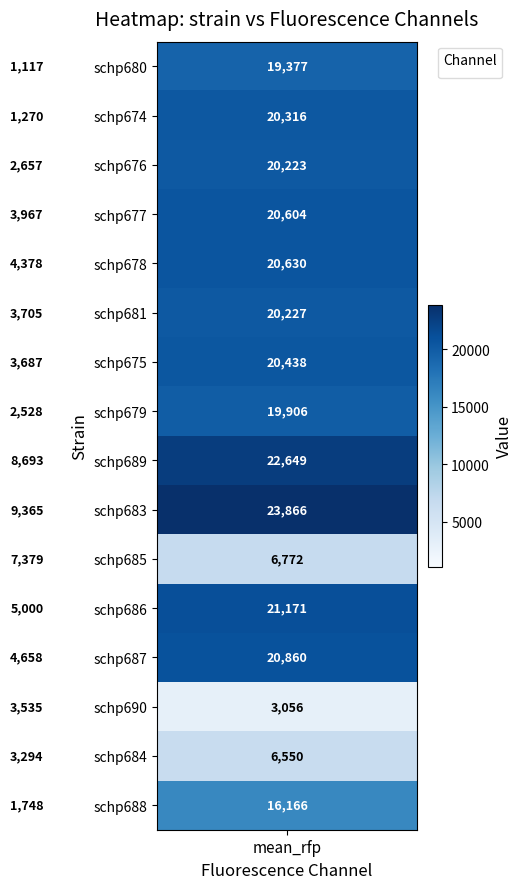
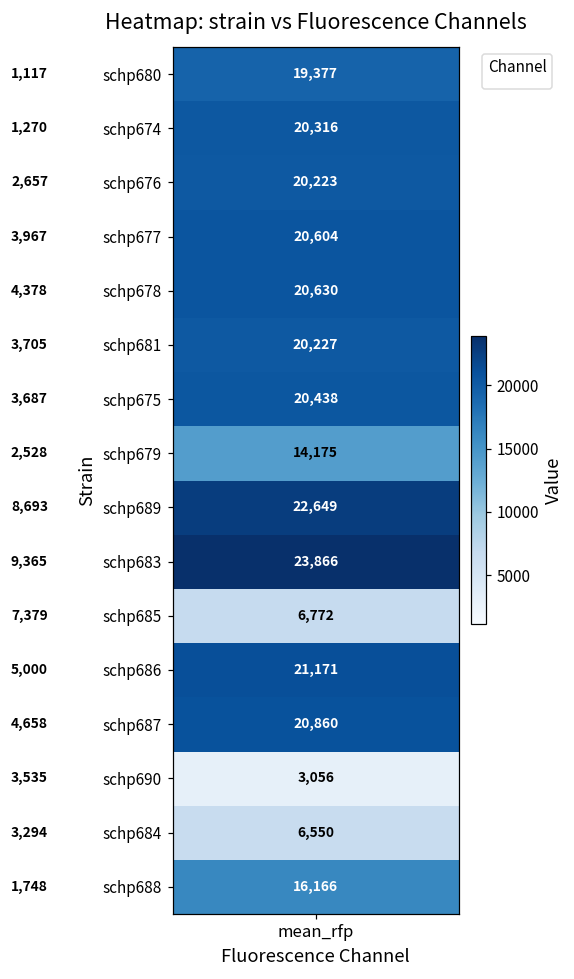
  {
    "schp680": {
      "mean_rfp": "19,377"
    },
    "schp674": {
      "mean_rfp": "20,316"
    },
    "schp676": {
      "mean_rfp": "20,223"
    },
    "schp677": {
      "mean_rfp": "20,604"
    },
    "schp678": {
      "mean_rfp": "20,630"
    },
    "schp681": {
      "mean_rfp": "20,227"
    },
    "schp675": {
      "mean_rfp": "20,438"
    },
    "schp679": {
-     "mean_rfp": "19,906"
+     "mean_rfp": "14,175"
    },
    "schp689": {
      "mean_rfp": "22,649"
    },
    "schp683": {
      "mean_rfp": "23,866"
    },
    "schp685": {
      "mean_rfp": "6,772"
    },
    "schp686": {
      "mean_rfp": "21,171"
    },
    "schp687": {
      "mean_rfp": "20,860"
    },
    "schp690": {
      "mean_rfp": "3,056"
    },
    "schp684": {
      "mean_rfp": "6,550"
    },
    "schp688": {
      "mean_rfp": "16,166"
    }
  }
